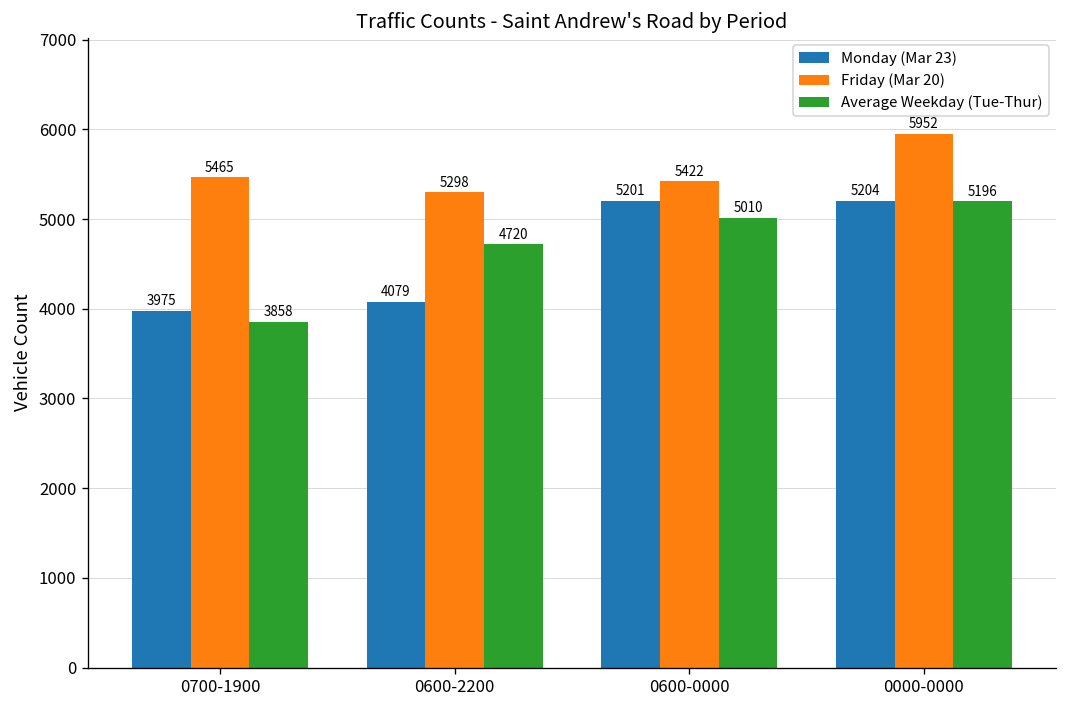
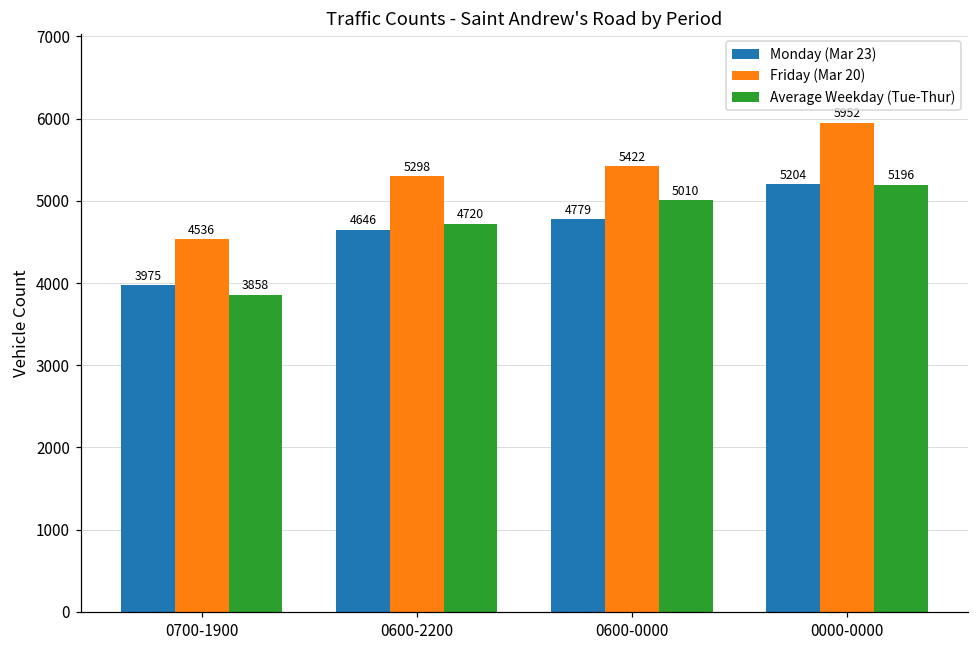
  {
    "Monday (Mar 23)": {
      "0700-1900": 3975,
-     "0600-2200": 4079,
-     "0600-0000": 5201,
+     "0600-2200": 4646,
+     "0600-0000": 4779,
      "0000-0000": 5204
    },
    "Friday (Mar 20)": {
-     "0700-1900": 5465,
+     "0700-1900": 4536,
      "0600-2200": 5298,
      "0600-0000": 5422
    },
    "Average Weekday (Tue-Thur)": {
      "0700-1900": 3858,
      "0600-2200": 4720,
      "0600-0000": 5010,
      "0000-0000": 5196
    }
  }
